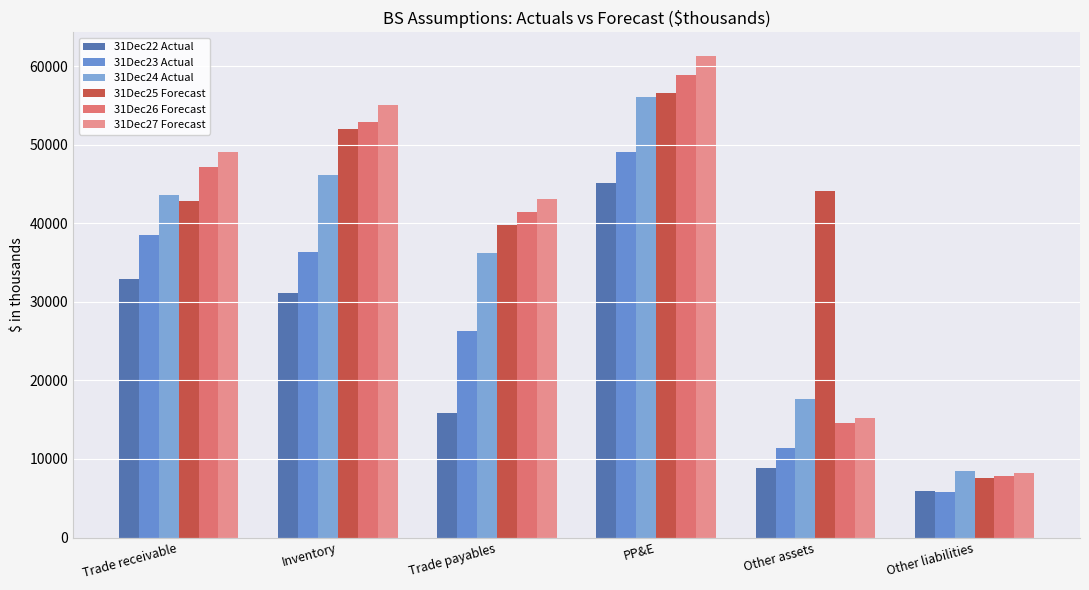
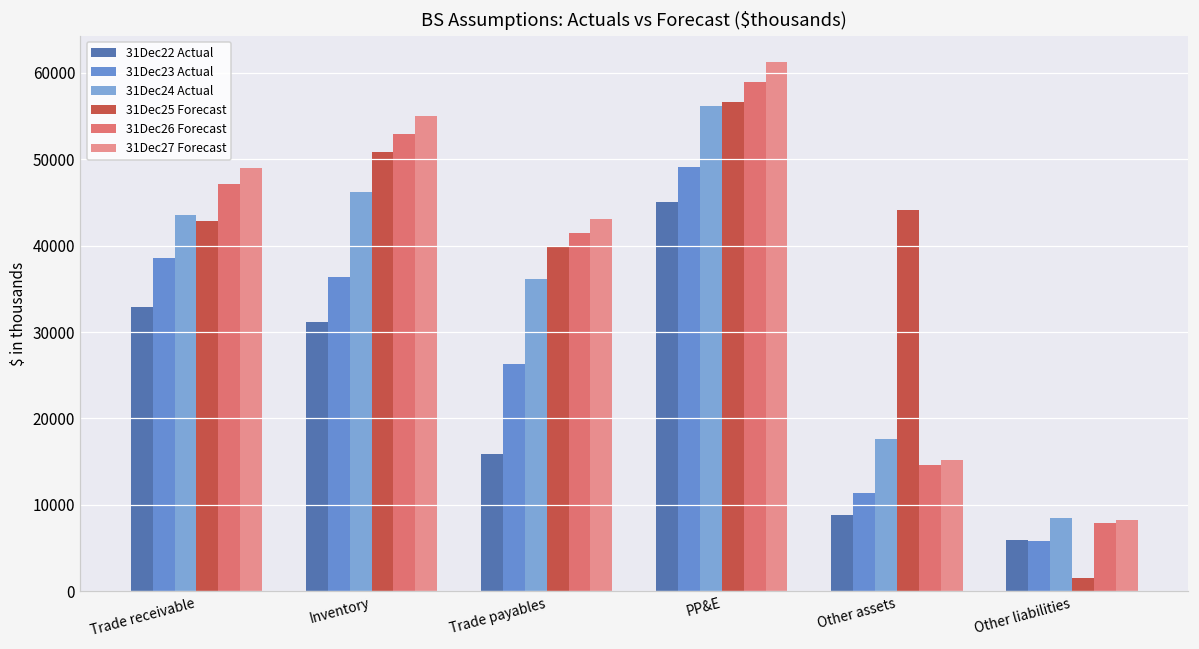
  {
    "31Dec25 Forecast": {
      "Trade receivable": 43000,
-     "Inventory": 52000,
+     "Inventory": 51000,
      "Trade payables": 40000,
      "PP&E": 57000,
      "Other assets": 44000,
-     "Other liabilities": 8000
+     "Other liabilities": 2000
    }
  }
